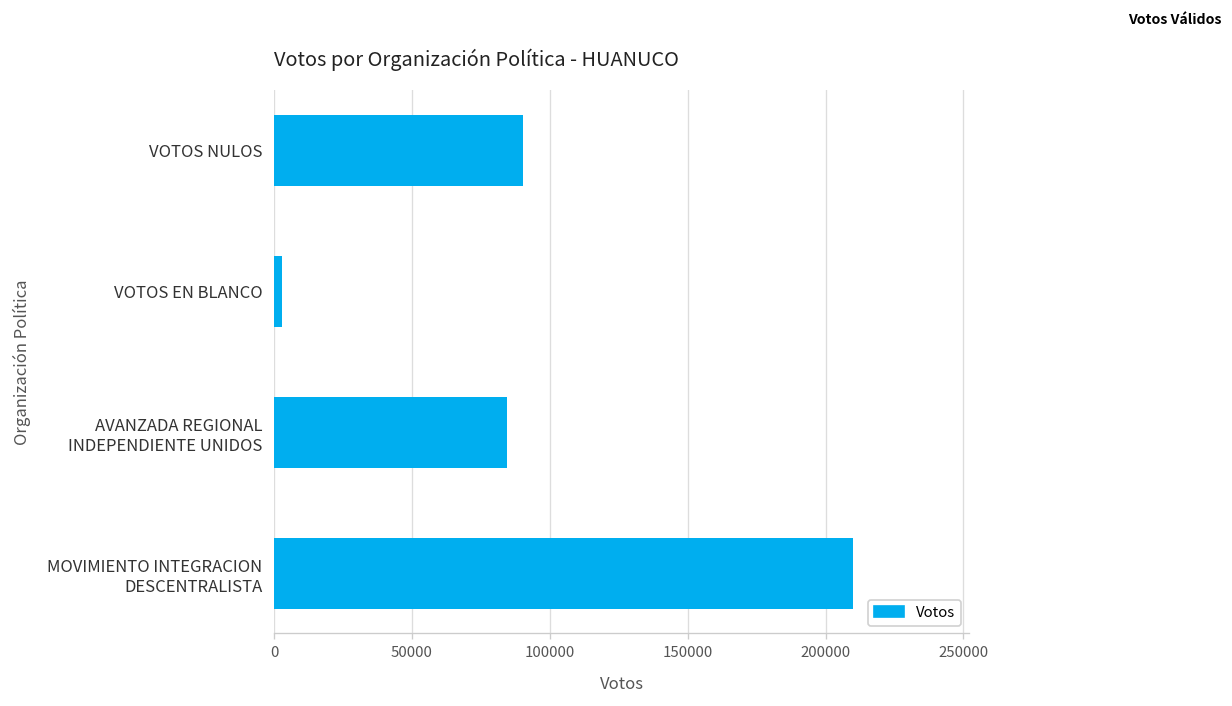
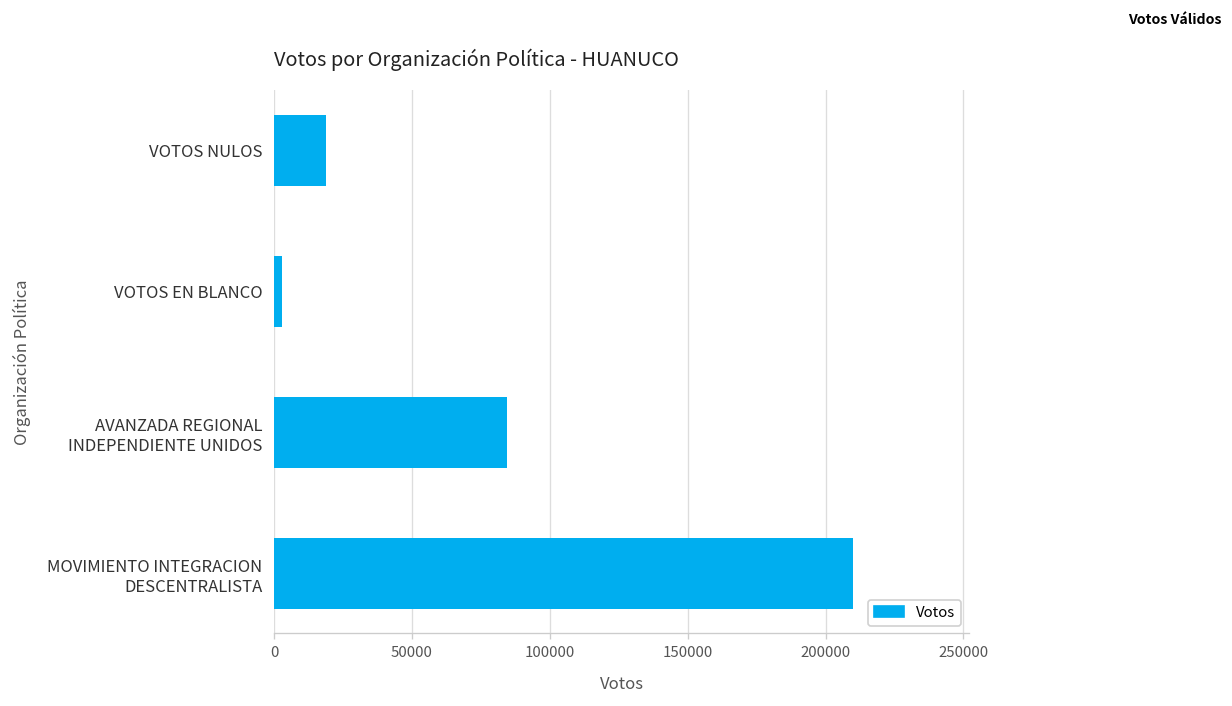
  {
-   "VOTOS NULOS": 90000,
+   "VOTOS NULOS": 19000,
    "VOTOS EN BLANCO": 3000,
    "AVANZADA REGIONAL INDEPENDIENTE UNIDOS": 85000,
    "MOVIMIENTO INTEGRACION DESCENTRALISTA": 210000
  }
